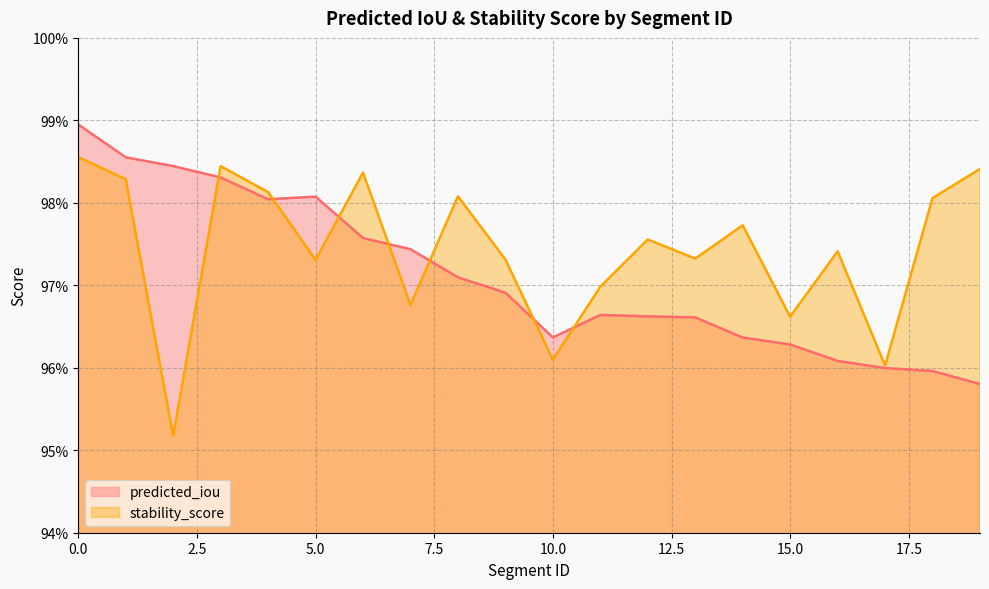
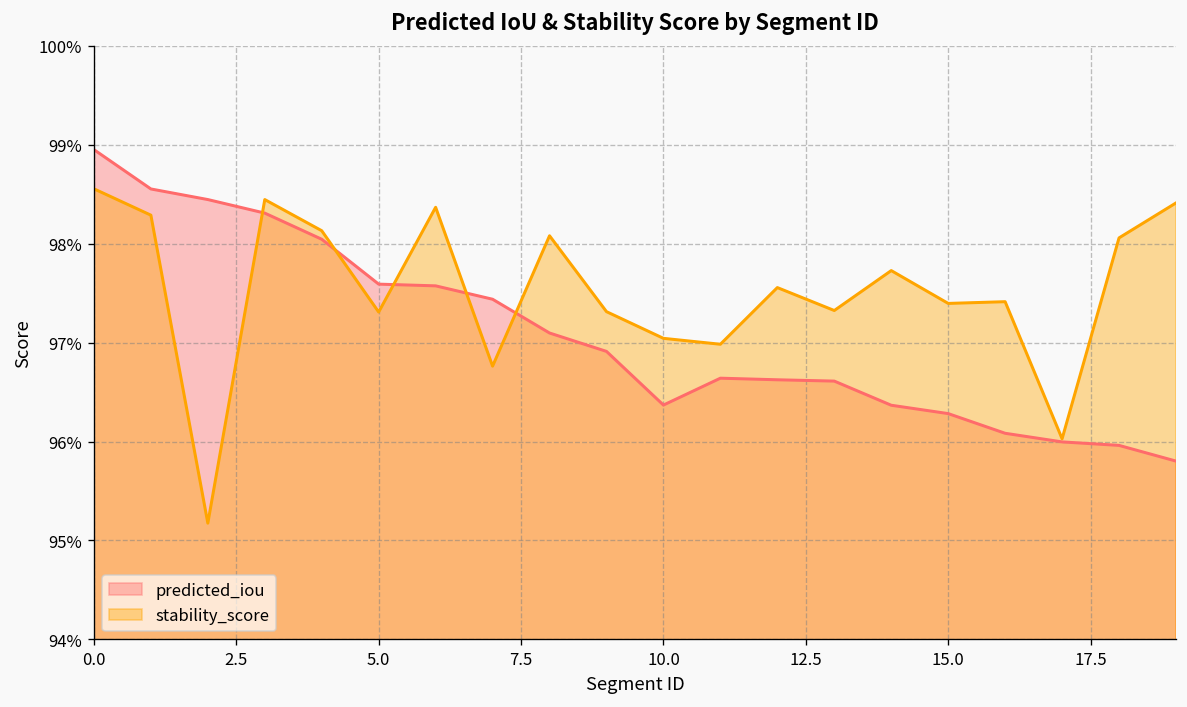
  {
    "predicted_iou": {
      "0.0": "98.9%",
-     "5.0": "98.1%",
+     "5.0": "97.6%",
      "10.0": "96.4%",
      "15.0": "96.3%"
    },
    "stability_score": {
      "0.0": "98.6%",
      "5.0": "97.3%",
-     "10.0": "96.1%",
-     "15.0": "96.6%"
+     "10.0": "97.0%",
+     "15.0": "97.4%"
    }
  }
